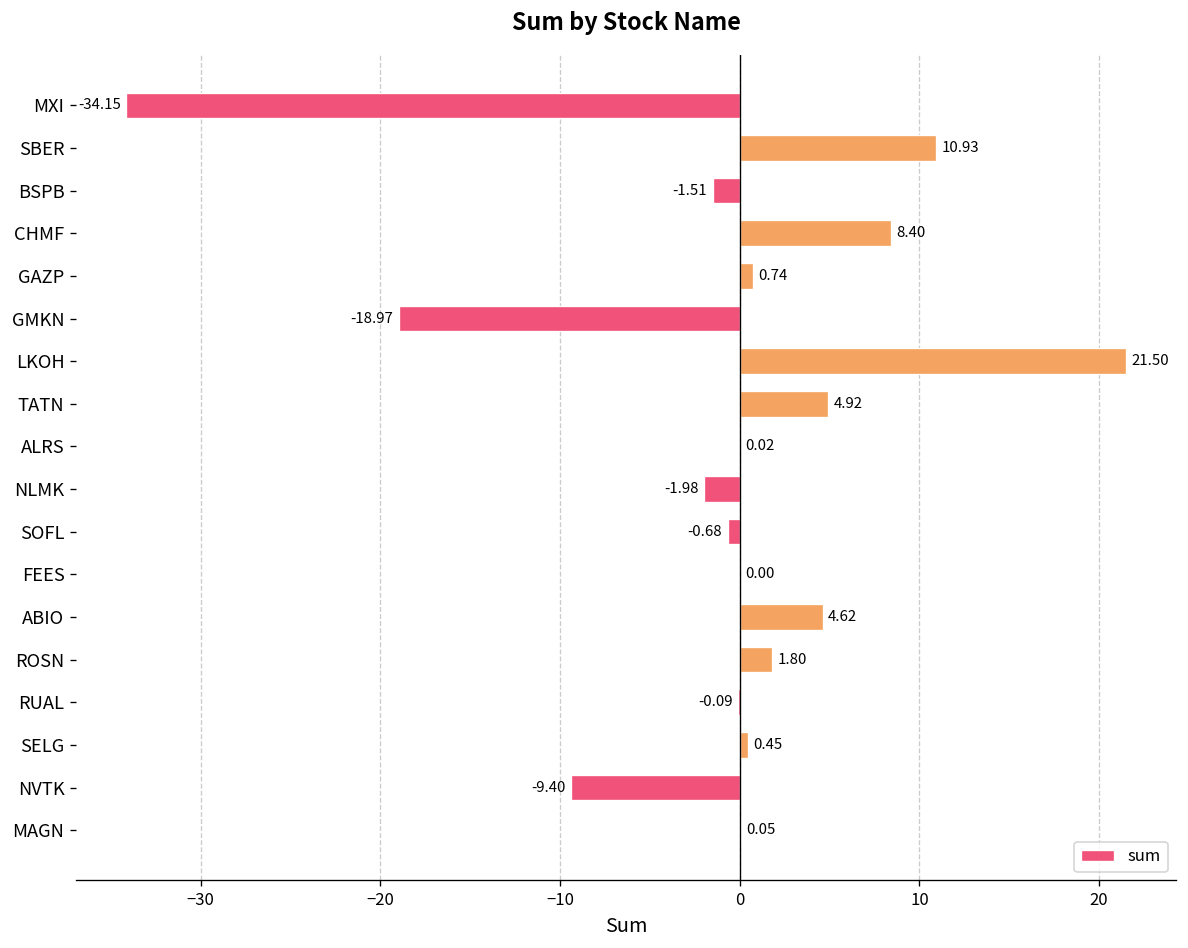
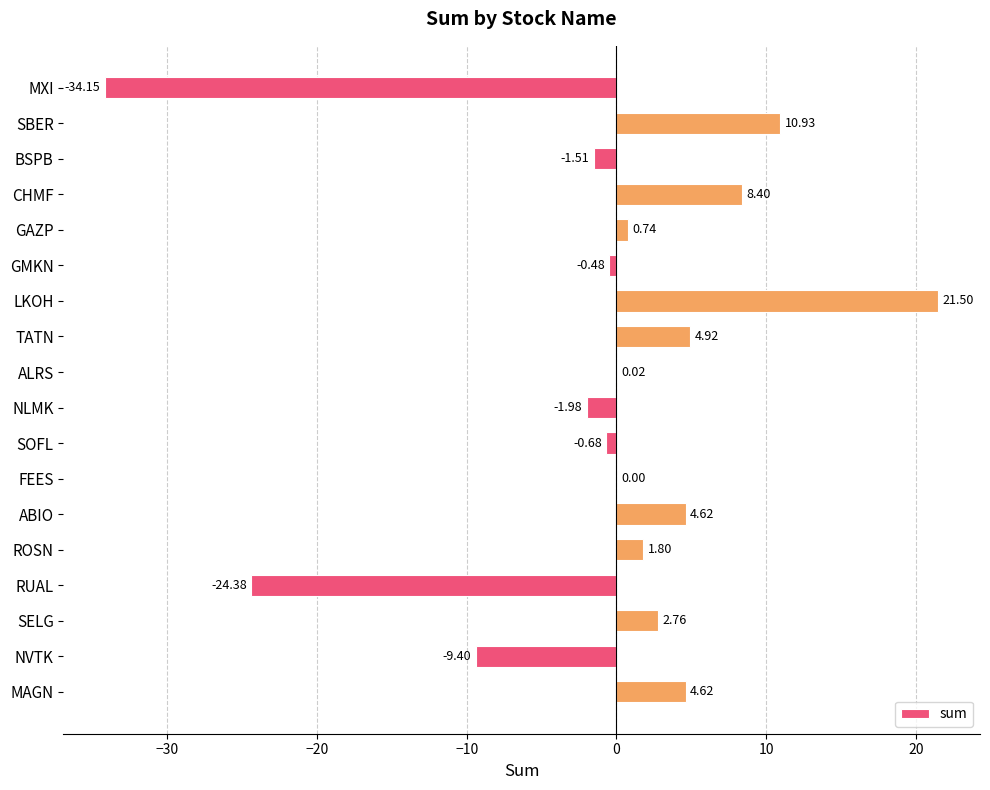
  {
    "MXI": -34.15,
    "SBER": 10.93,
    "BSPB": -1.51,
    "CHMF": 8.40,
    "GAZP": 0.74,
-   "GMKN": -18.97,
+   "GMKN": -0.48,
    "LKOH": 21.50,
    "TATN": 4.92,
    "ALRS": 0.02,
    "NLMK": -1.98,
    "SOFL": -0.68,
    "FEES": 0.00,
    "ABIO": 4.62,
    "ROSN": 1.80,
-   "RUAL": -0.09,
-   "SELG": 0.45,
+   "RUAL": -24.38,
+   "SELG": 2.76,
    "NVTK": -9.40,
-   "MAGN": 0.05
+   "MAGN": 4.62
  }
